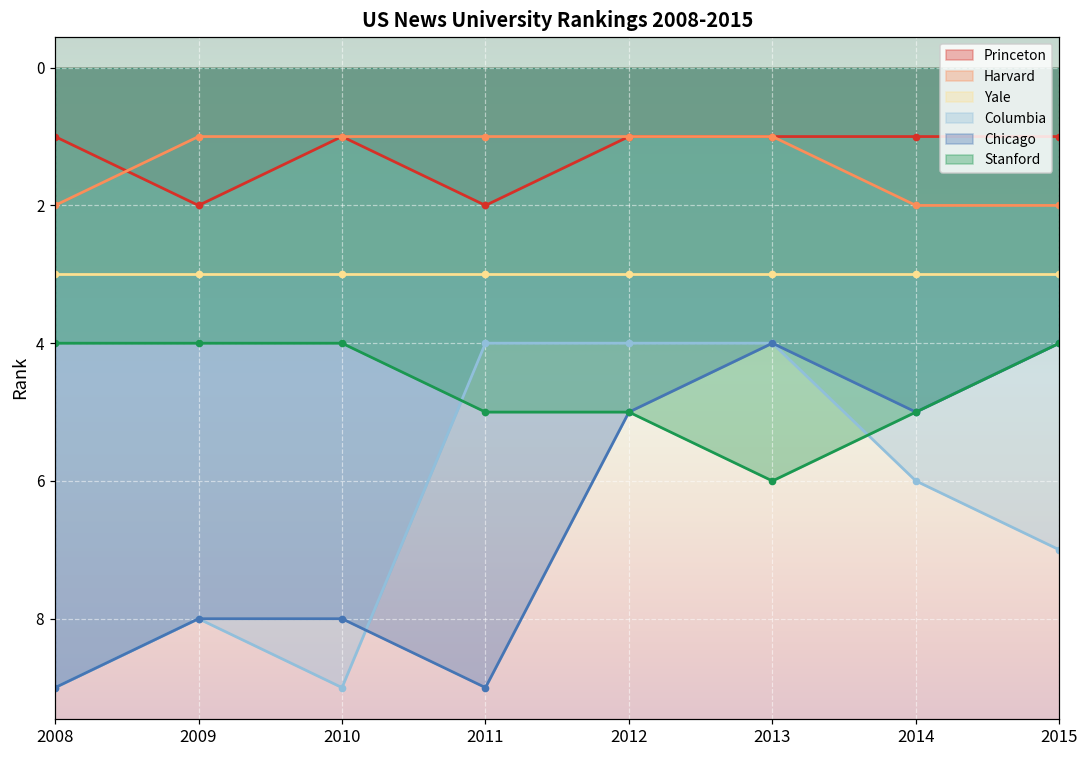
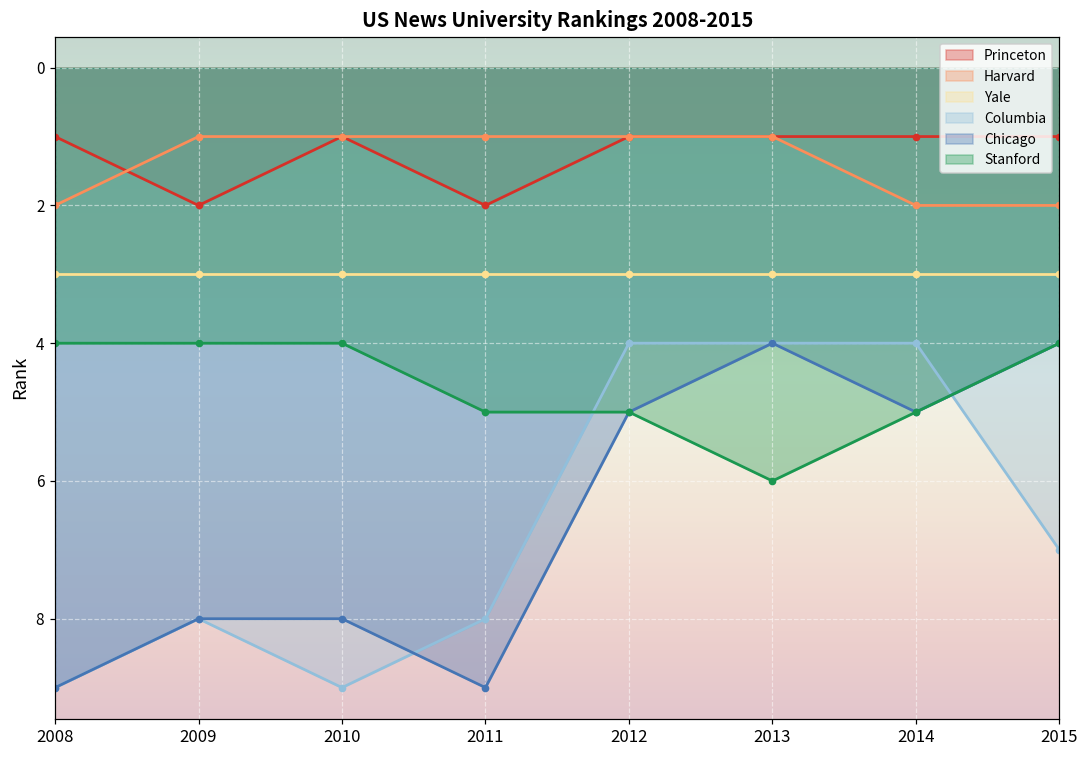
  {
    "Columbia": {
      "2010": 9,
-     "2011": 4,
+     "2011": 8,
      "2012": 4,
-     "2014": 6,
+     "2014": 4,
      "2015": 7
    }
  }
